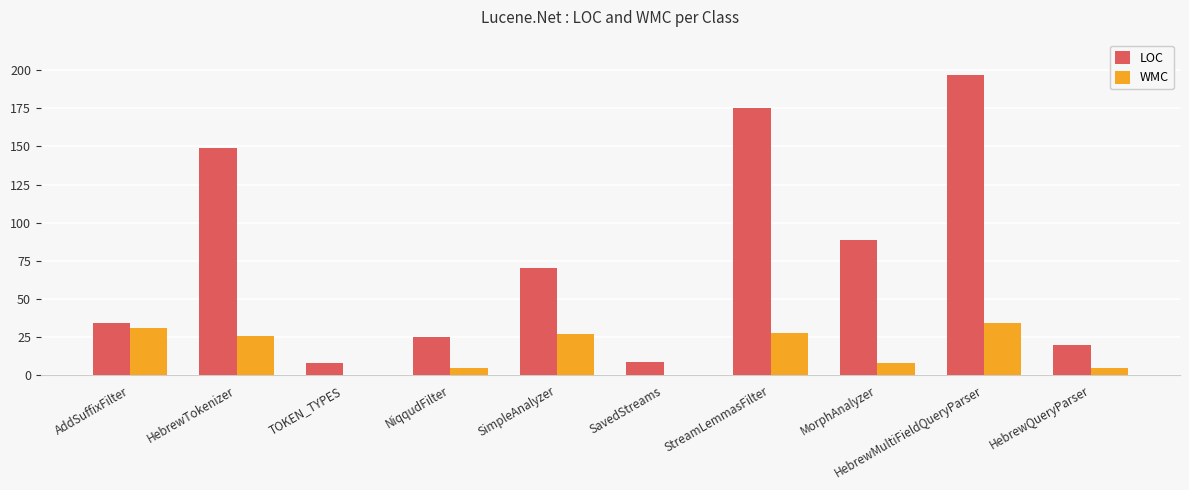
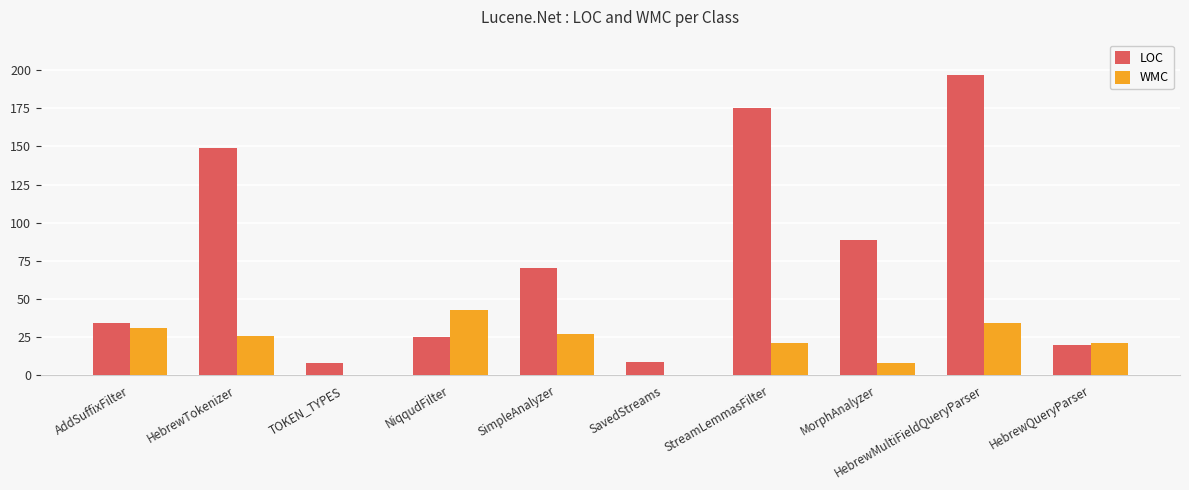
  {
    "LOC": {
      "AddSuffixFilter": 34,
      "HebrewTokenizer": 149,
      "TOKEN_TYPES": 8,
      "NiqqudFilter": 25,
      "SimpleAnalyzer": 70,
      "SavedStreams": 9,
      "StreamLemmasFilter": 175,
      "MorphAnalyzer": 89,
      "HebrewMultiFieldQueryParser": 197,
      "HebrewQueryParser": 20
    },
    "WMC": {
      "AddSuffixFilter": 31,
      "HebrewTokenizer": 26,
      "TOKEN_TYPES": 0,
-     "NiqqudFilter": 5,
+     "NiqqudFilter": 43,
      "SimpleAnalyzer": 27,
      "SavedStreams": 0,
-     "StreamLemmasFilter": 28,
+     "StreamLemmasFilter": 21,
      "MorphAnalyzer": 8,
      "HebrewMultiFieldQueryParser": 34,
-     "HebrewQueryParser": 5
+     "HebrewQueryParser": 21
    }
  }
